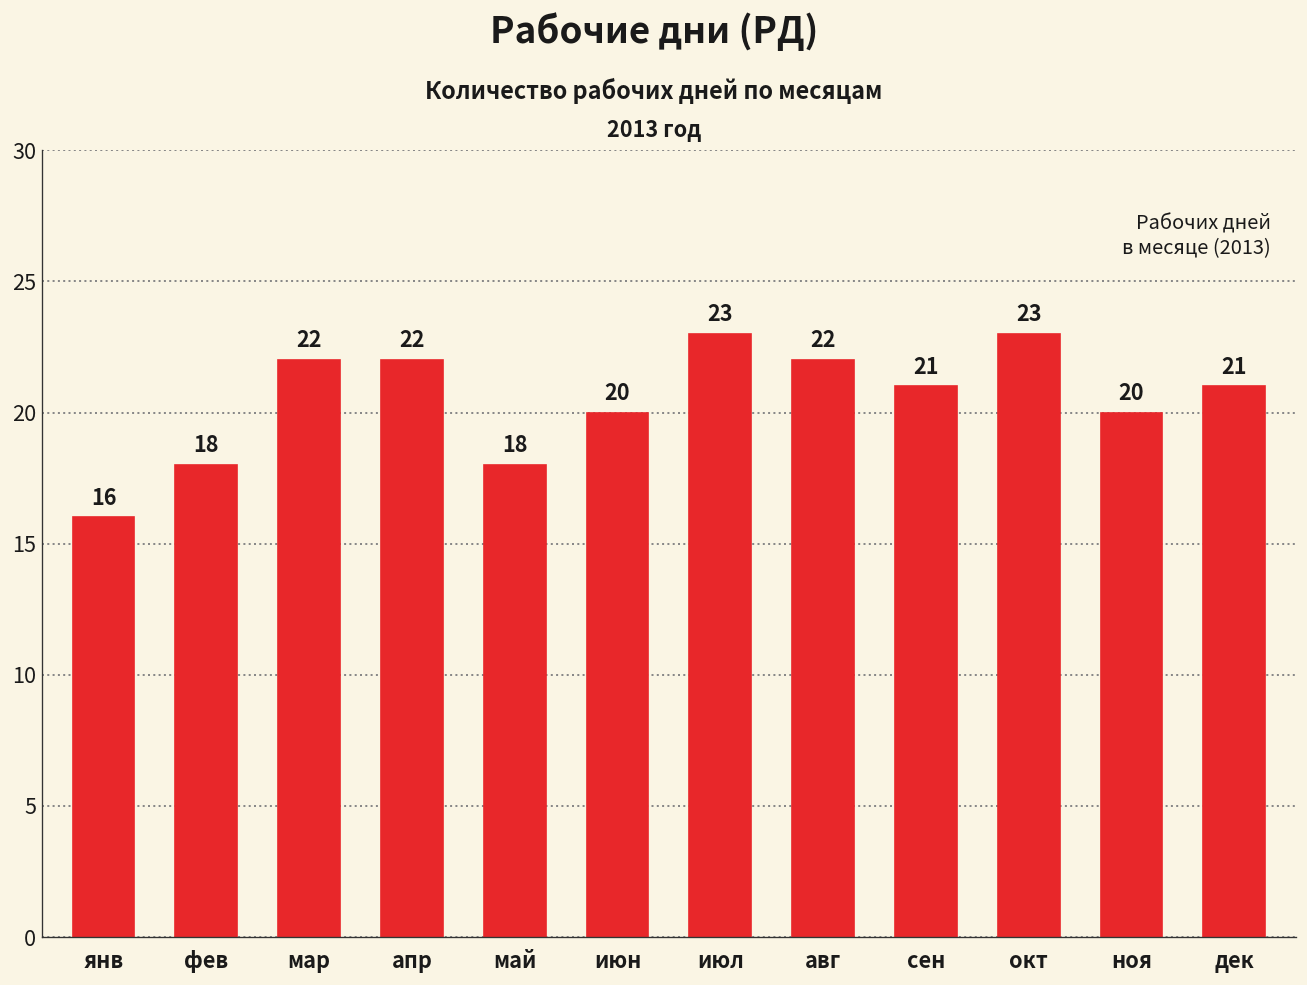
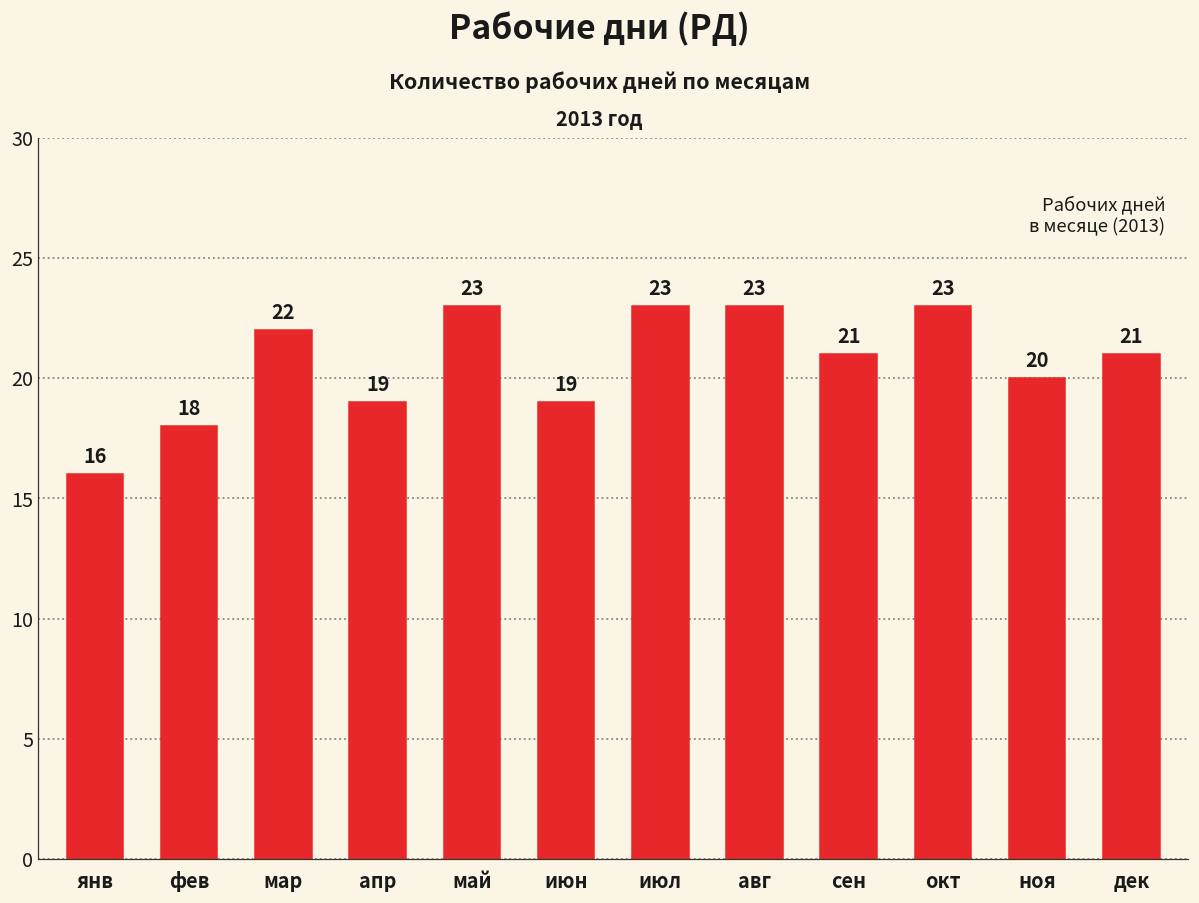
  {
    "янв": 16,
    "фев": 18,
    "мар": 22,
-   "апр": 22,
-   "май": 18,
-   "июн": 20,
+   "апр": 19,
+   "май": 23,
+   "июн": 19,
    "июл": 23,
-   "авг": 22,
+   "авг": 23,
    "сен": 21,
    "окт": 23,
    "ноя": 20,
    "дек": 21
  }
